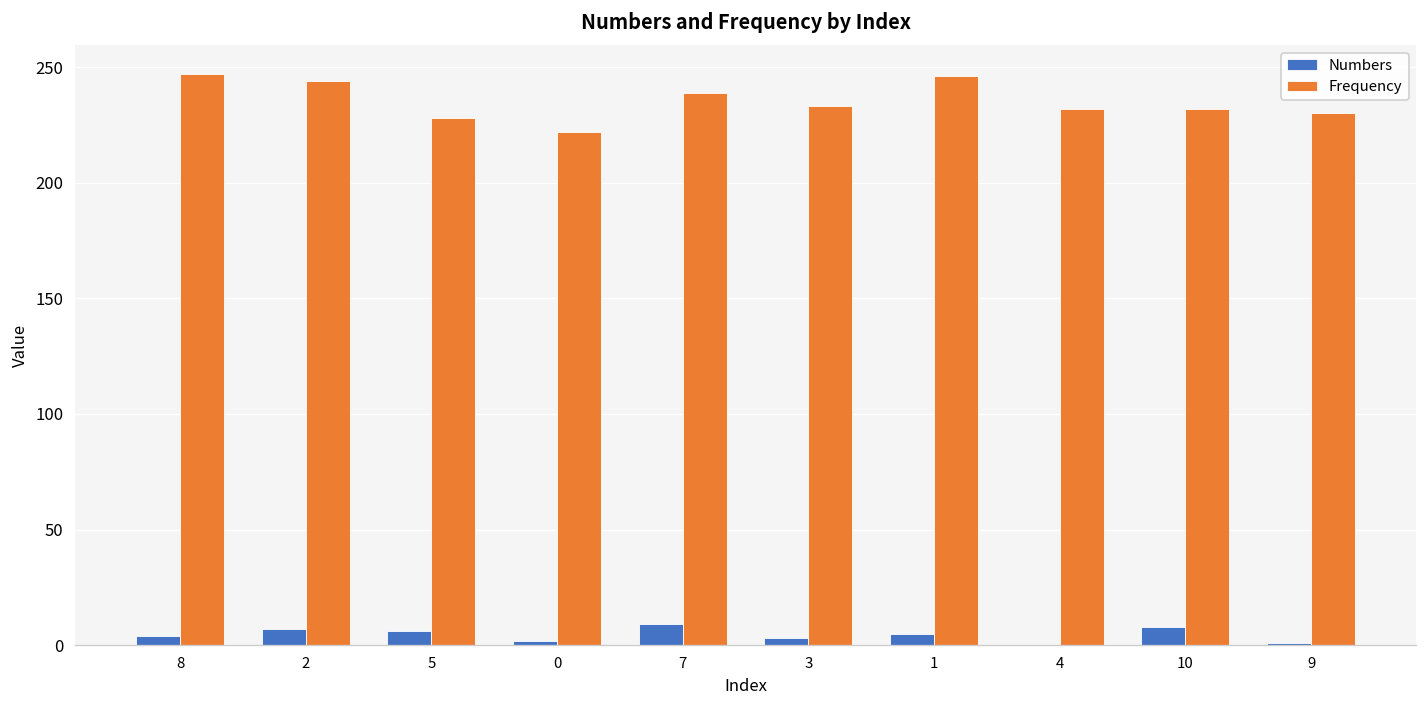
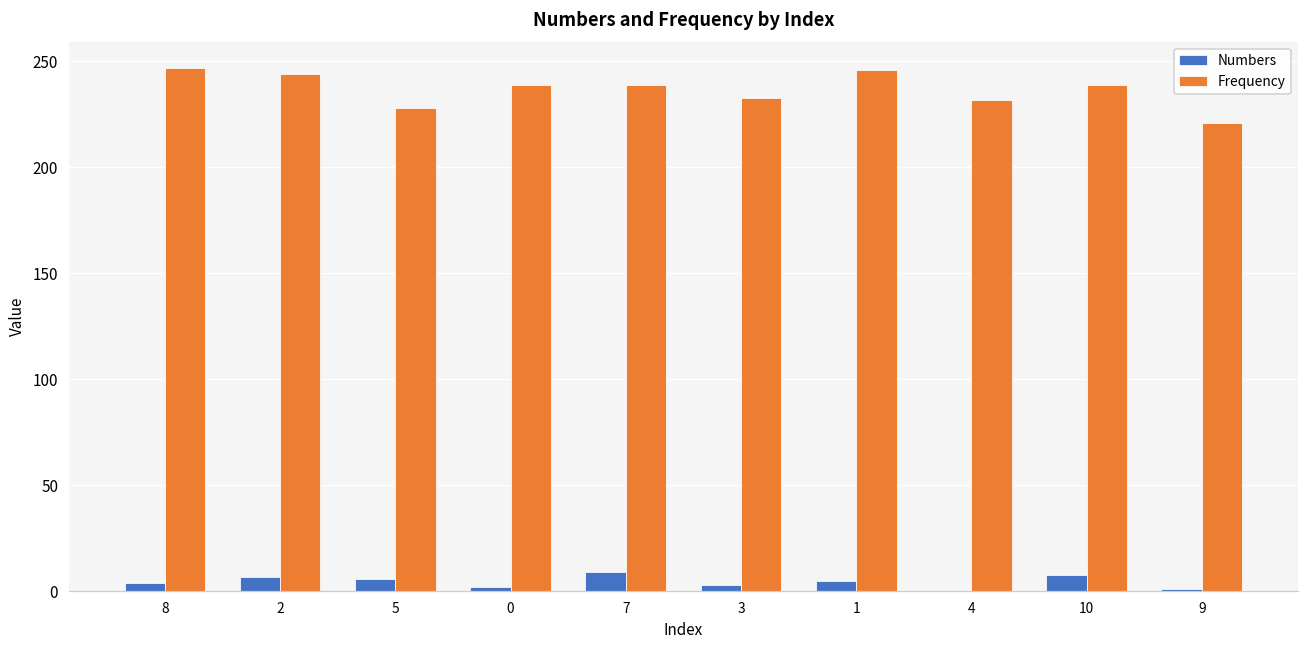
  {
    "Numbers": {
      "8": 4,
      "2": 7,
      "5": 6,
      "0": 2,
      "7": 9,
      "3": 3,
      "1": 5,
      "4": 0,
      "10": 8
    },
    "Frequency": {
      "8": 247,
      "2": 244,
      "5": 228,
-     "0": 222,
+     "0": 239,
      "7": 239,
      "3": 233,
      "1": 246,
      "4": 232,
-     "10": 232,
-     "9": 230
+     "10": 239,
+     "9": 221
    }
  }
